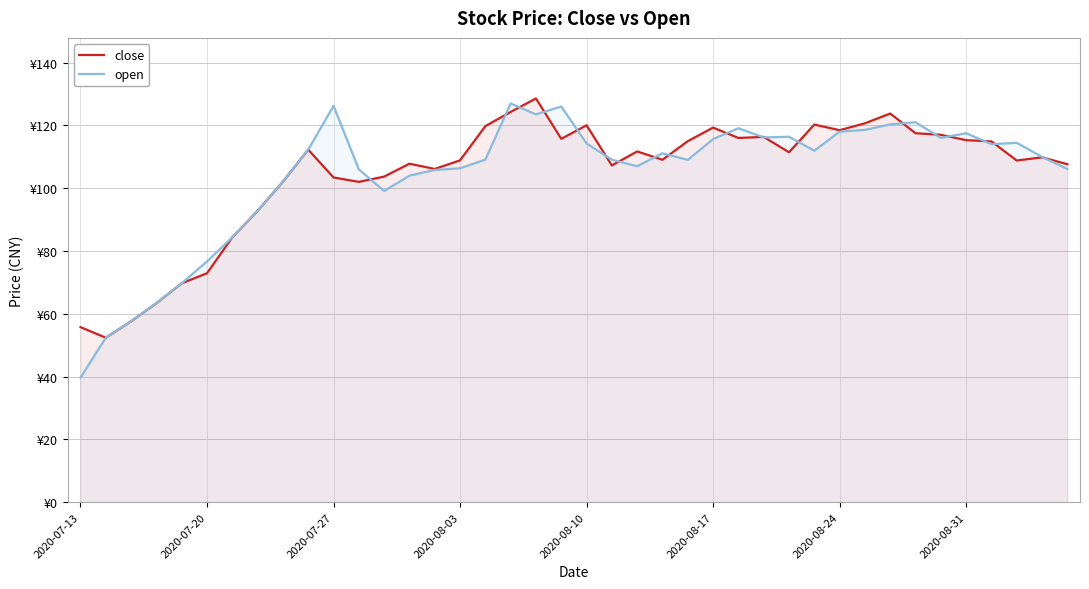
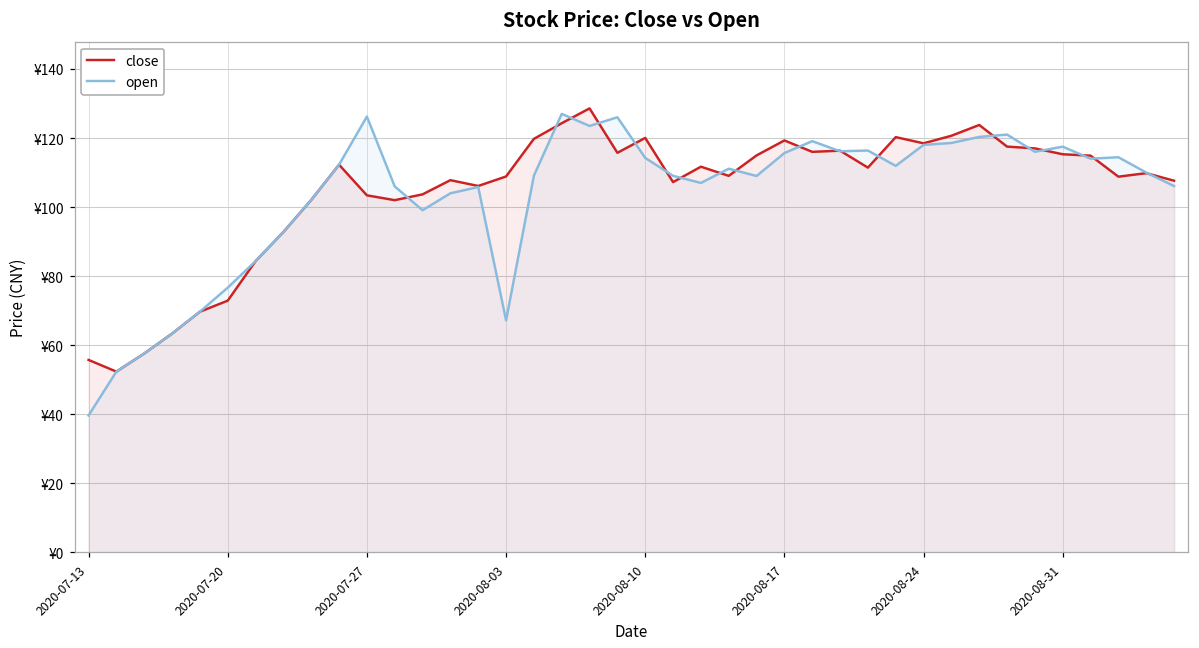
  {
    "close": {
      "2020-07-13": "¥56",
      "2020-07-20": "¥73",
      "2020-07-27": "¥103",
      "2020-08-03": "¥109",
      "2020-08-10": "¥120",
      "2020-08-17": "¥119",
      "2020-08-31": "¥115"
    },
    "open": {
      "2020-07-13": "¥40",
      "2020-07-20": "¥77",
      "2020-07-27": "¥126",
-     "2020-08-03": "¥106",
+     "2020-08-03": "¥67",
      "2020-08-10": "¥114",
      "2020-08-17": "¥116",
      "2020-08-31": "¥118"
    }
  }
